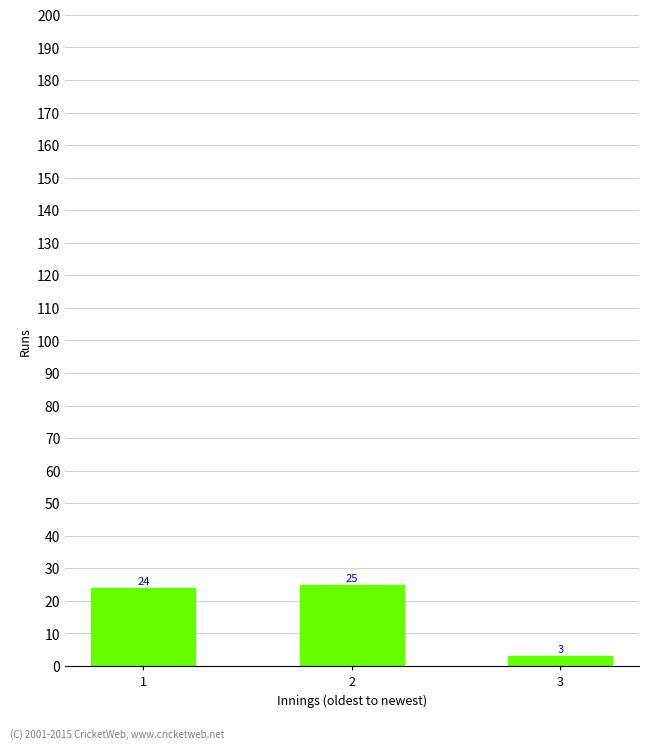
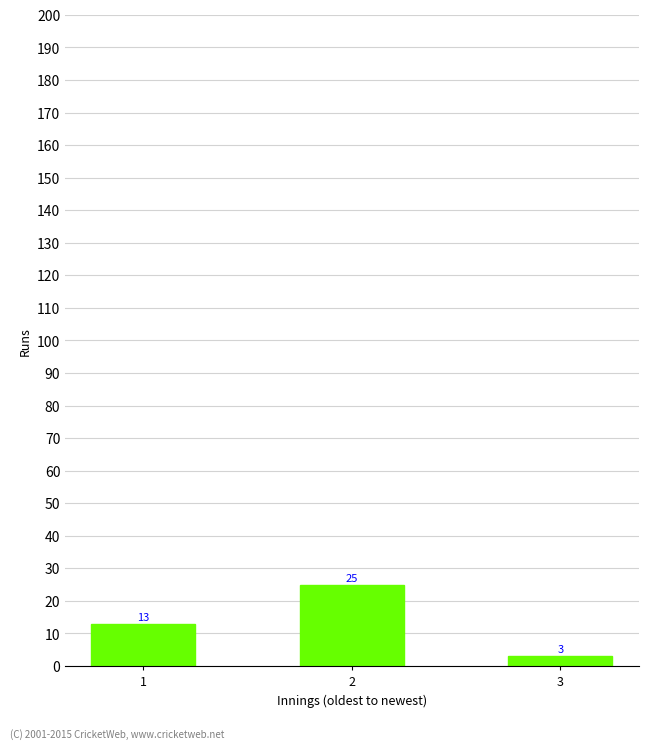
  {
-   "1": 24,
+   "1": 13,
    "2": 25,
    "3": 3
  }
